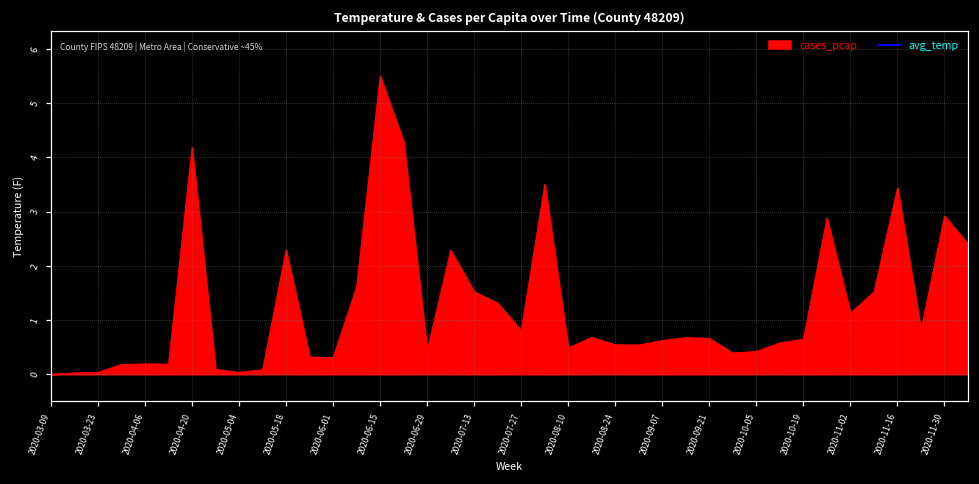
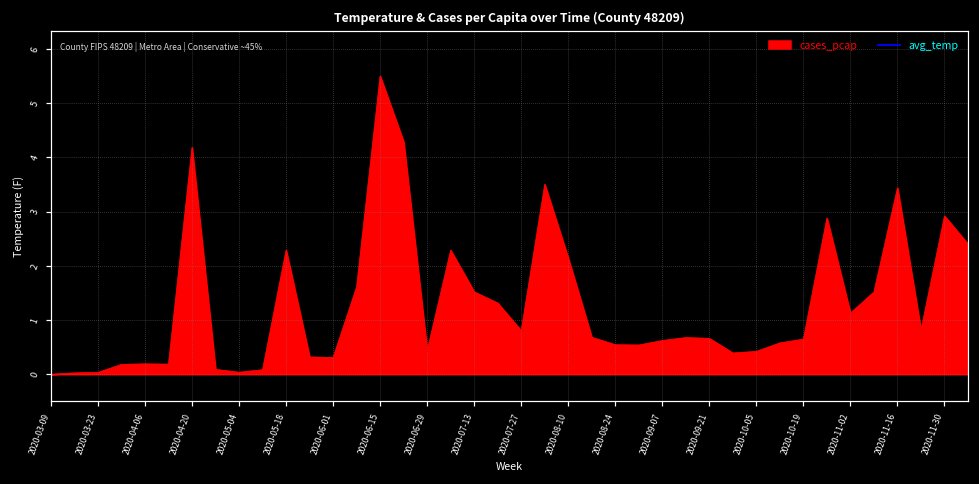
  {
    "cases_pcap": {
      "2020-03-09": 0.0,
      "2020-03-23": 0.0,
      "2020-04-06": 0.2,
      "2020-04-20": 4.2,
      "2020-05-04": 0.0,
      "2020-05-18": 2.3,
      "2020-06-01": 0.3,
      "2020-06-15": 5.5,
      "2020-06-29": 0.4,
      "2020-07-13": 1.5,
      "2020-07-27": 0.8,
-     "2020-08-10": 0.5,
+     "2020-08-10": 2.1,
      "2020-08-24": 0.5,
      "2020-09-07": 0.6,
      "2020-09-21": 0.7,
      "2020-10-05": 0.4,
      "2020-10-19": 0.6,
      "2020-11-02": 1.1,
      "2020-11-16": 3.4,
      "2020-11-30": 2.9
    }
  }
